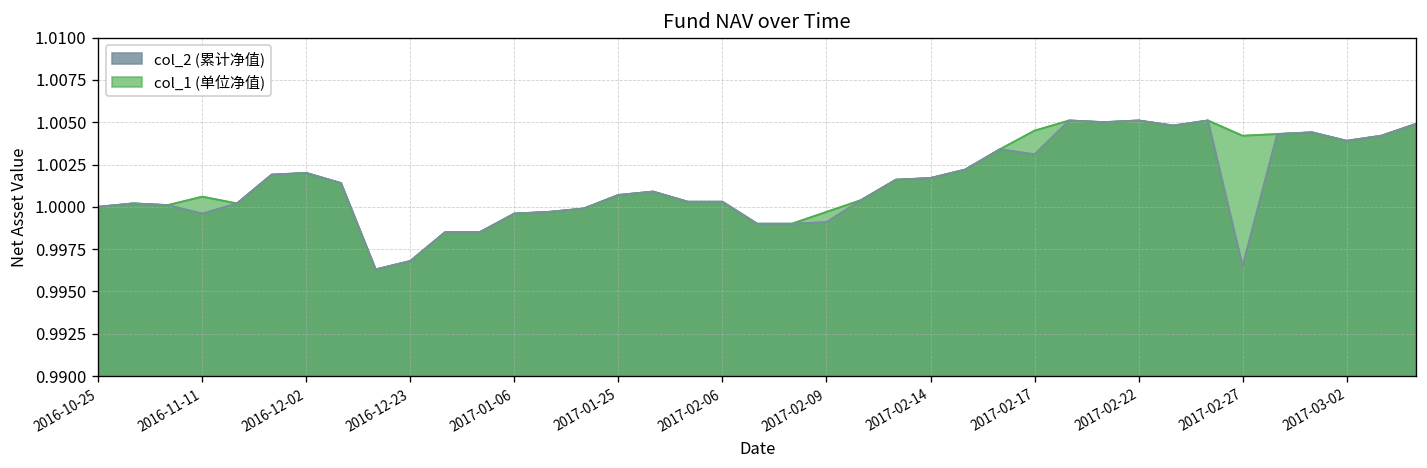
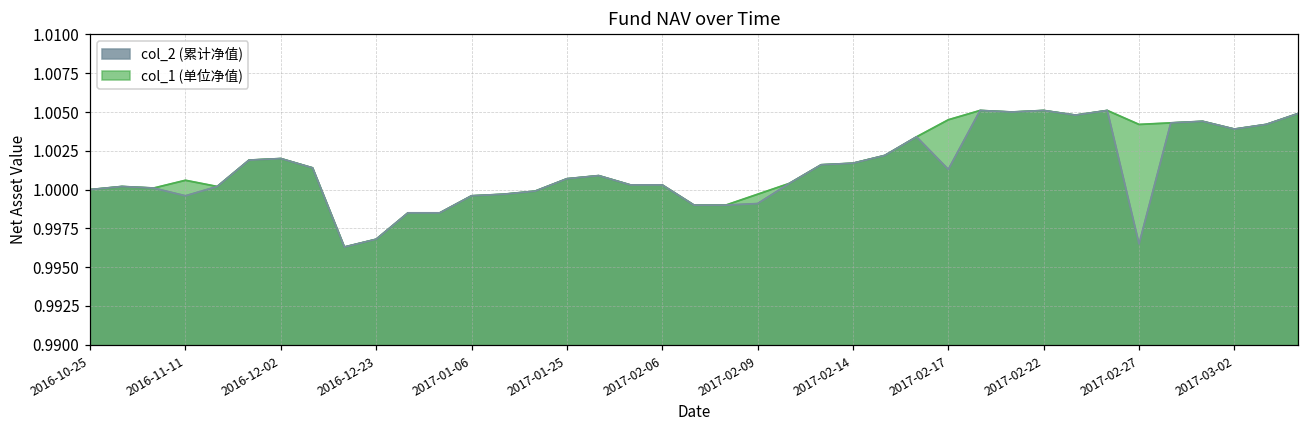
  {
    "col_2 (累计净值)": {
      "2016-11-11": 0.9996,
      "2017-02-09": 0.9991,
-     "2017-02-17": 1.0031,
+     "2017-02-17": 1.0013,
      "2017-02-27": 0.9965
    },
    "col_1 (单位净值)": {
      "2016-11-11": 1.0006,
      "2017-02-09": 0.9997,
      "2017-02-17": 1.0045,
      "2017-02-27": 1.0042
    }
  }
